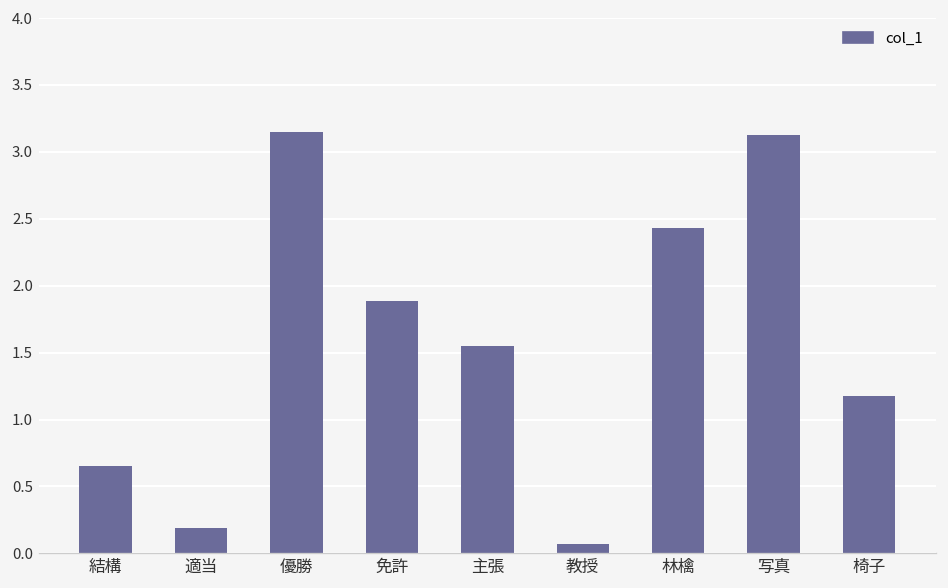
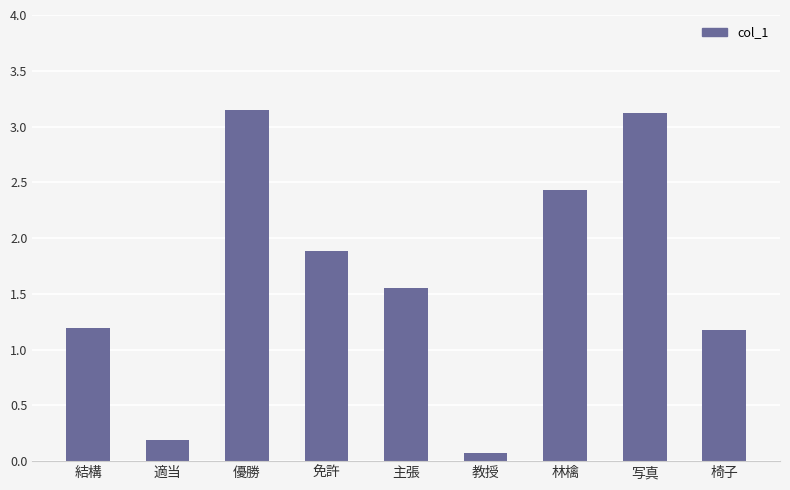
  {
-   "結構": 0.65,
+   "結構": 1.19,
    "適当": 0.19,
    "優勝": 3.15,
    "免許": 1.89,
    "主張": 1.55,
    "教授": 0.07,
    "林檎": 2.43,
    "写真": 3.12,
    "椅子": 1.17
  }
